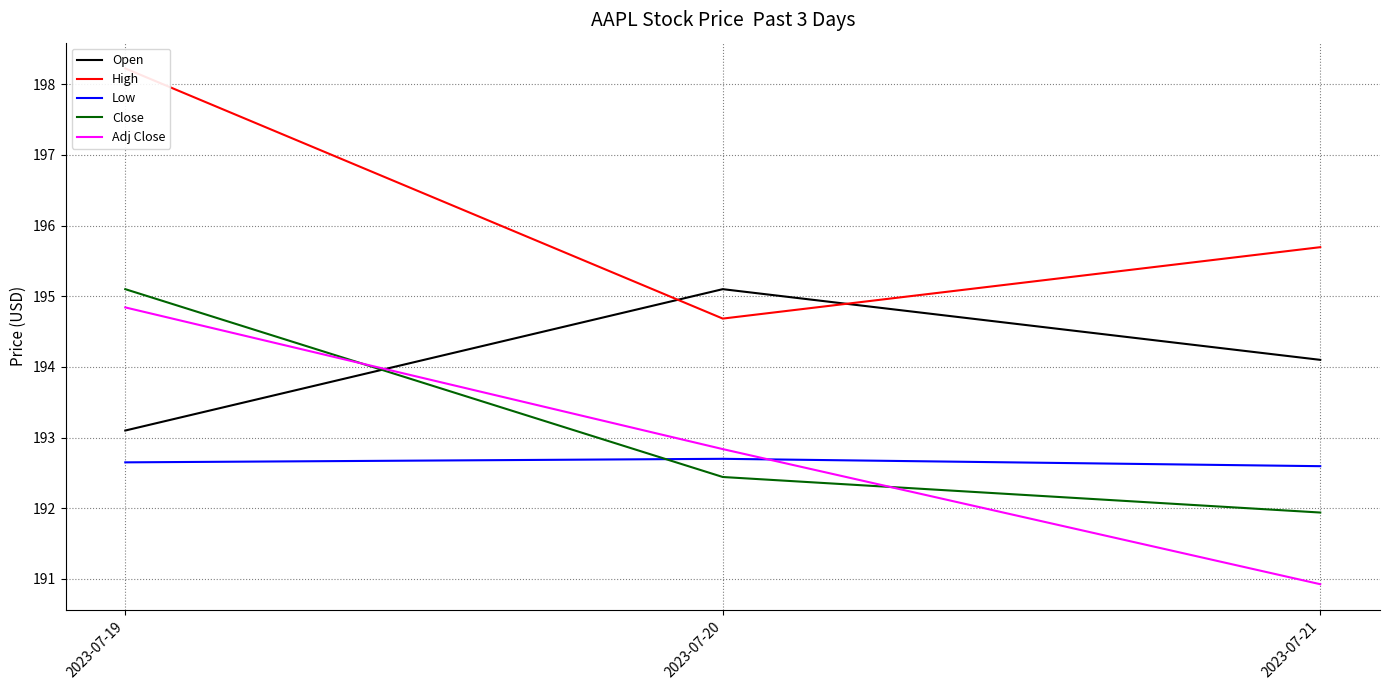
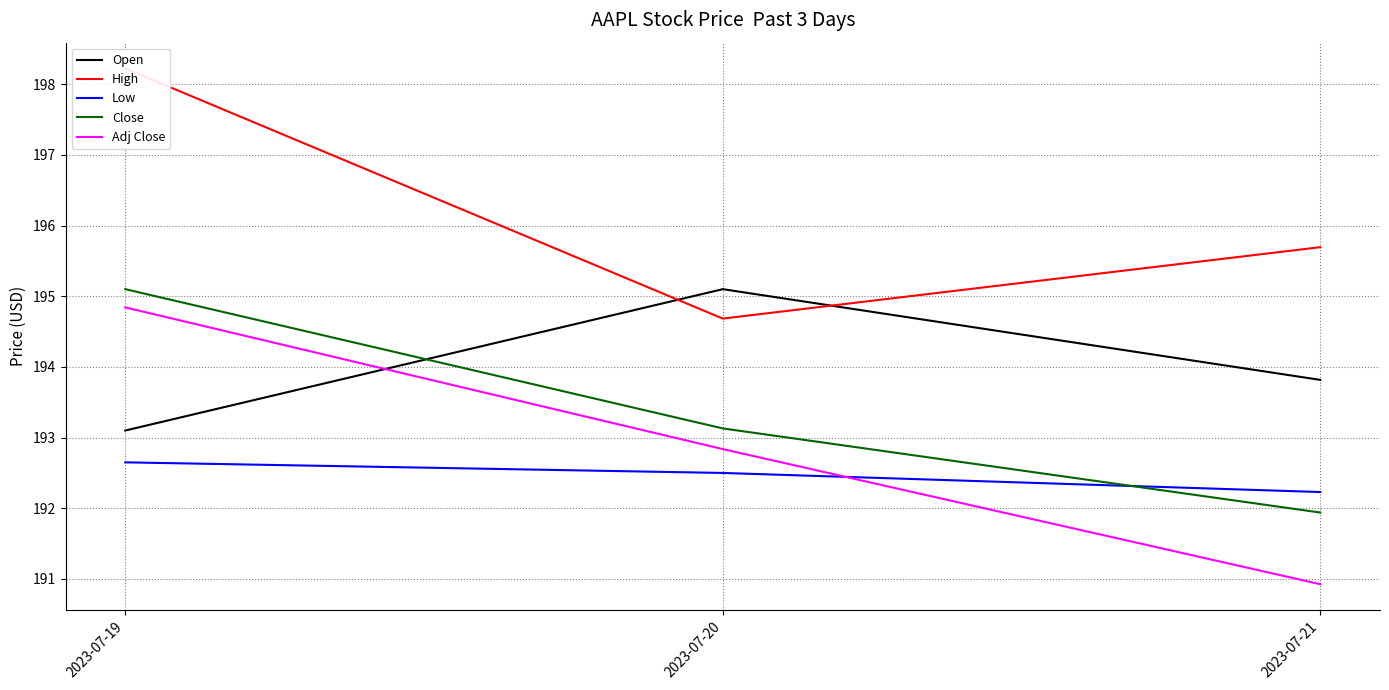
  {
    "Open": {
      "2023-07-19": 193.1,
      "2023-07-20": 195.1,
-     "2023-07-21": 194.1
+     "2023-07-21": 193.8
    },
    "High": {
      "2023-07-20": 194.7,
      "2023-07-21": 195.7
    },
    "Low": {
      "2023-07-19": 192.6,
-     "2023-07-20": 192.7,
-     "2023-07-21": 192.6
+     "2023-07-20": 192.5,
+     "2023-07-21": 192.2
    },
    "Close": {
      "2023-07-19": 195.1,
-     "2023-07-20": 192.4,
+     "2023-07-20": 193.1,
      "2023-07-21": 191.9
    },
    "Adj Close": {
      "2023-07-19": 194.8,
      "2023-07-20": 192.8,
      "2023-07-21": 190.9
    }
  }
